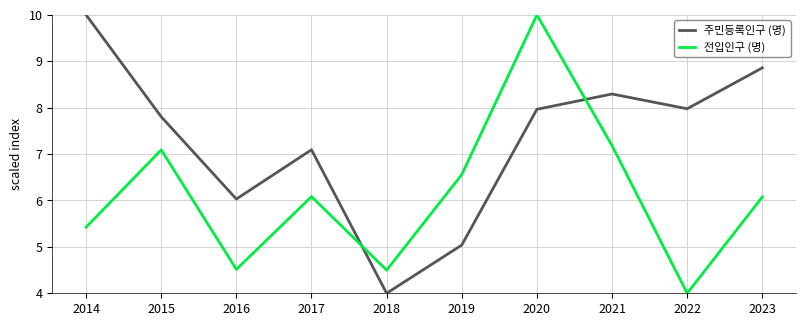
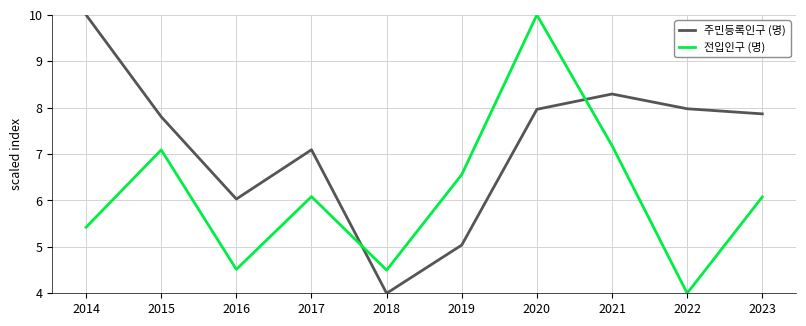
  {
    "주민등록인구 (명)": {
      "2014": 10.0,
      "2015": 7.8,
      "2016": 6.0,
      "2017": 7.1,
      "2018": 4.0,
      "2019": 5.0,
      "2020": 8.0,
      "2021": 8.3,
      "2022": 8.0,
-     "2023": 8.9
+     "2023": 7.9
    },
    "전입인구 (명)": {
      "2014": 5.4,
      "2015": 7.1,
      "2016": 4.5,
      "2017": 6.1,
      "2018": 4.5,
      "2019": 6.6,
      "2020": 10.0,
      "2021": 7.2,
      "2022": 4.0,
      "2023": 6.1
    }
  }
